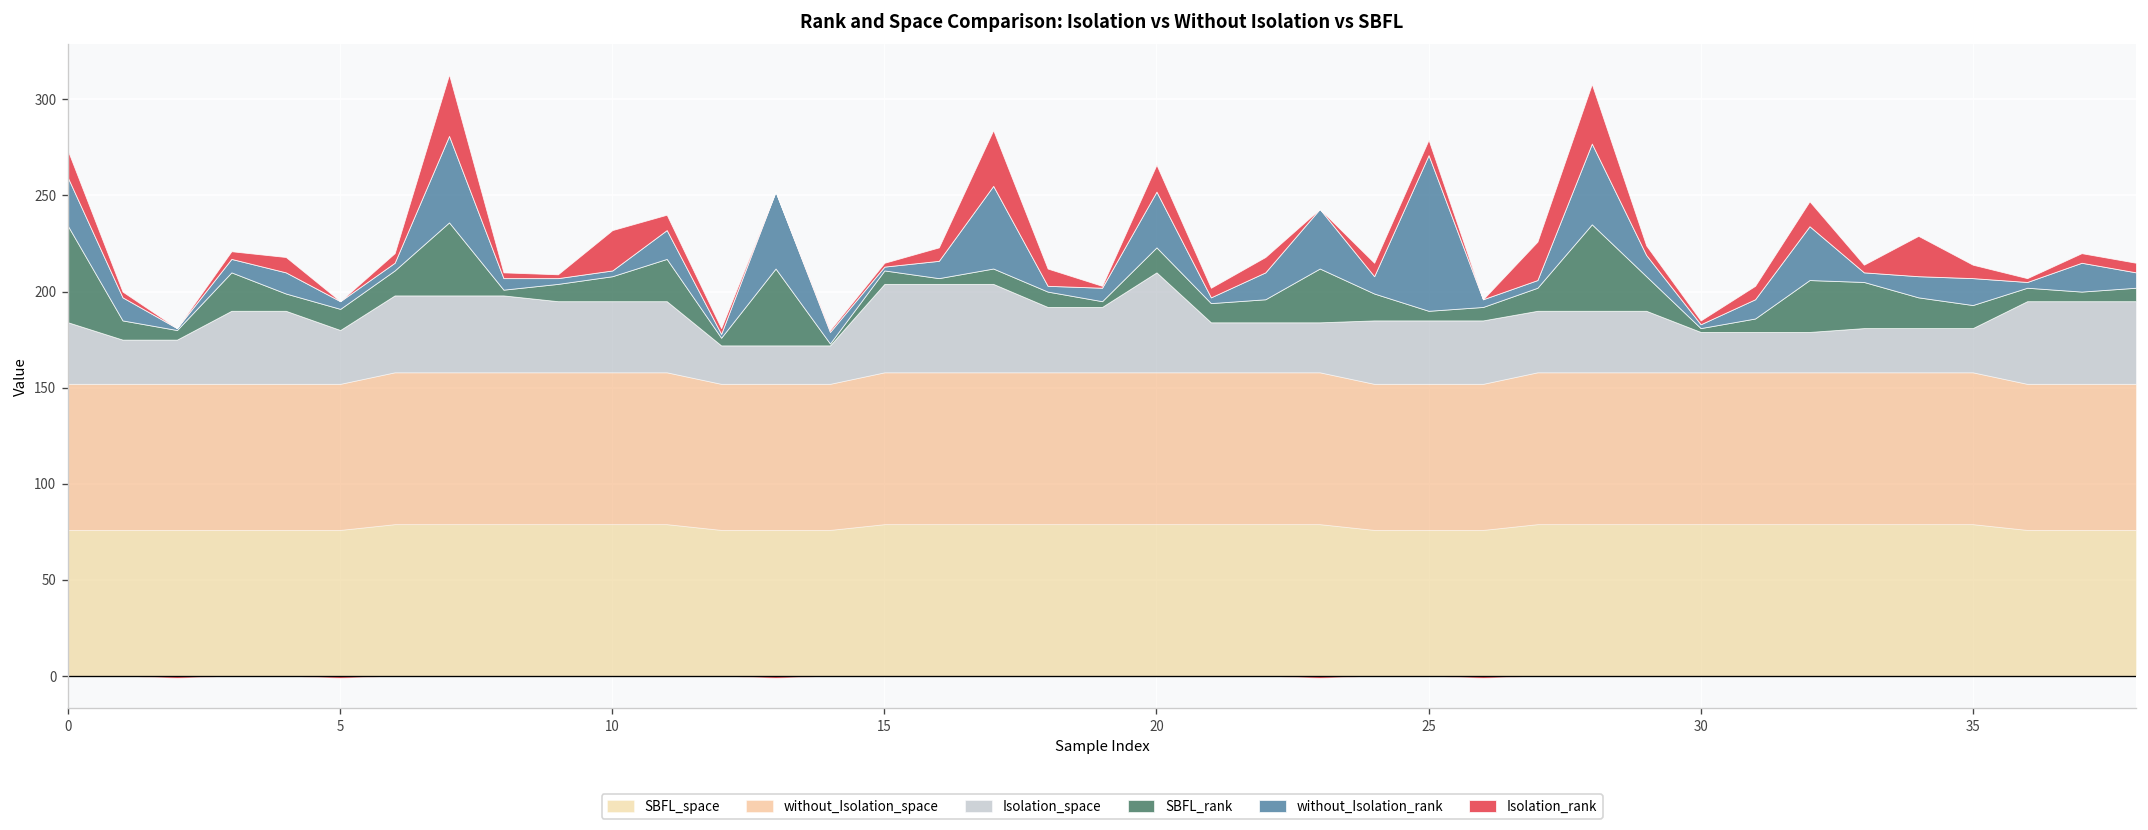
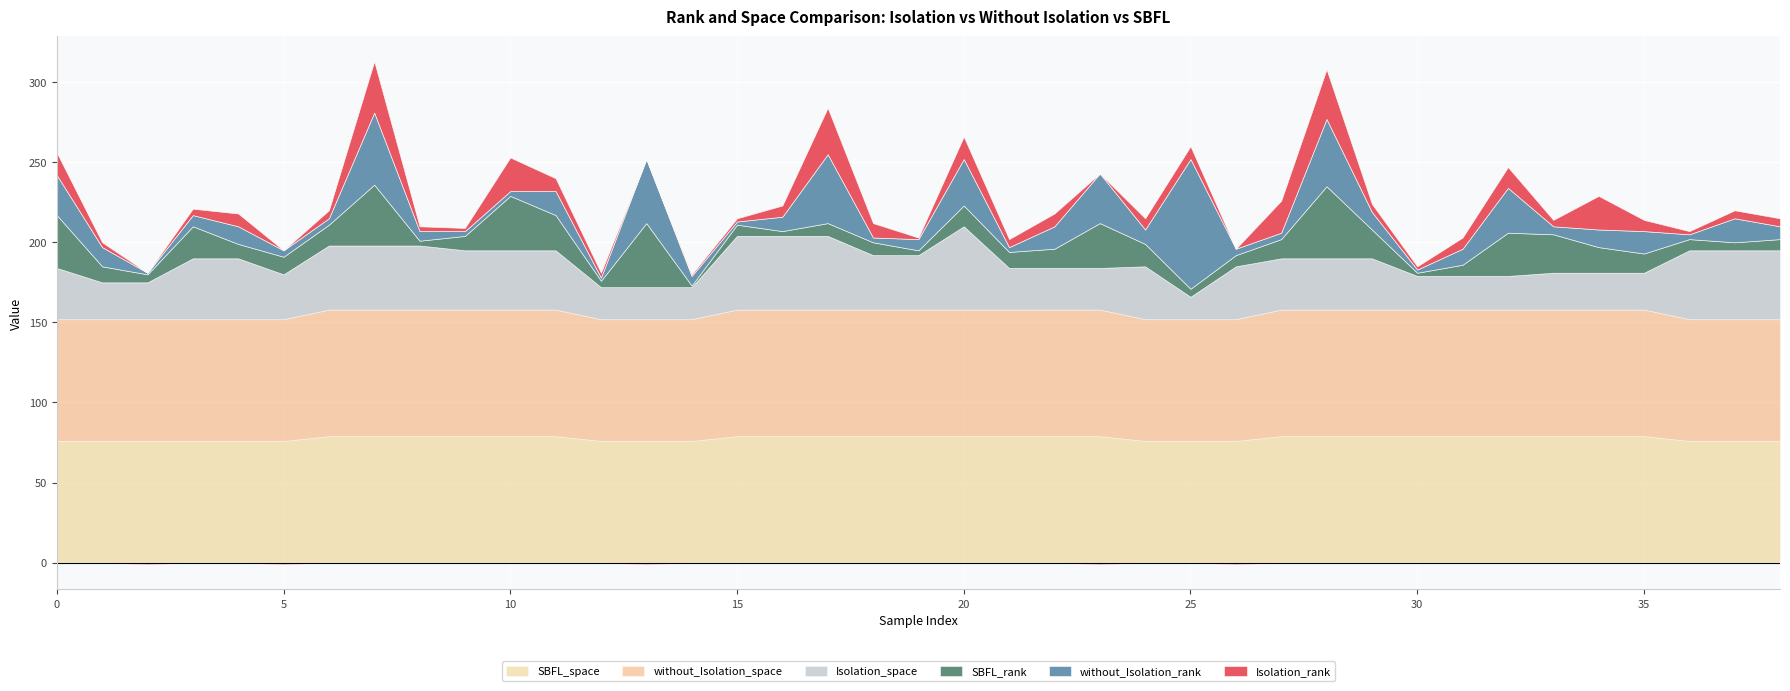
  {
    "Isolation_space": {
      "0": 32,
      "5": 28,
      "10": 37,
      "15": 46,
      "20": 52,
-     "25": 33,
+     "25": 14,
      "30": 21,
      "35": 23
    },
    "SBFL_rank": {
-     "0": 50,
+     "0": 33,
      "5": 11,
-     "10": 13,
+     "10": 34,
      "15": 7,
      "20": 13,
      "25": 5,
      "30": 2,
      "35": 12
    },
    "without_Isolation_rank": {
      "0": 25,
      "10": 3,
      "15": 2,
      "20": 29,
      "25": 81,
      "30": 2,
      "35": 14
    },
    "Isolation_rank": {
      "0": 14,
      "10": 21,
      "15": 2,
      "20": 14,
      "25": 8,
      "30": 2,
      "35": 7
    }
  }
